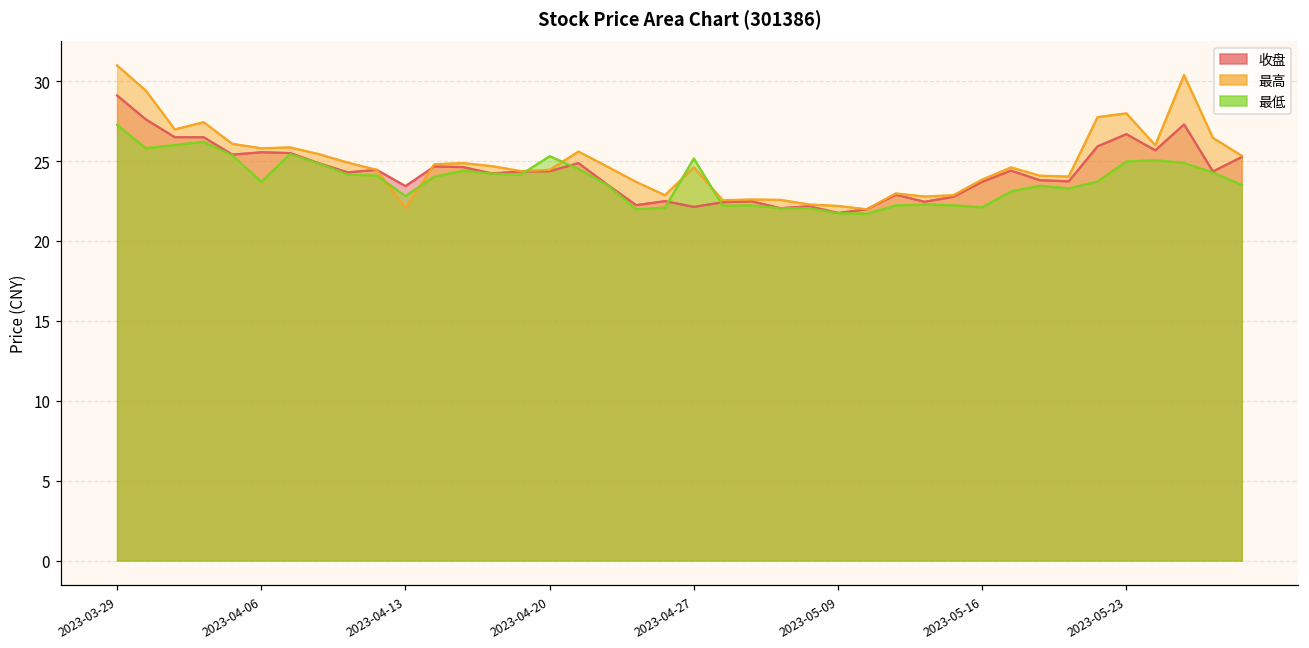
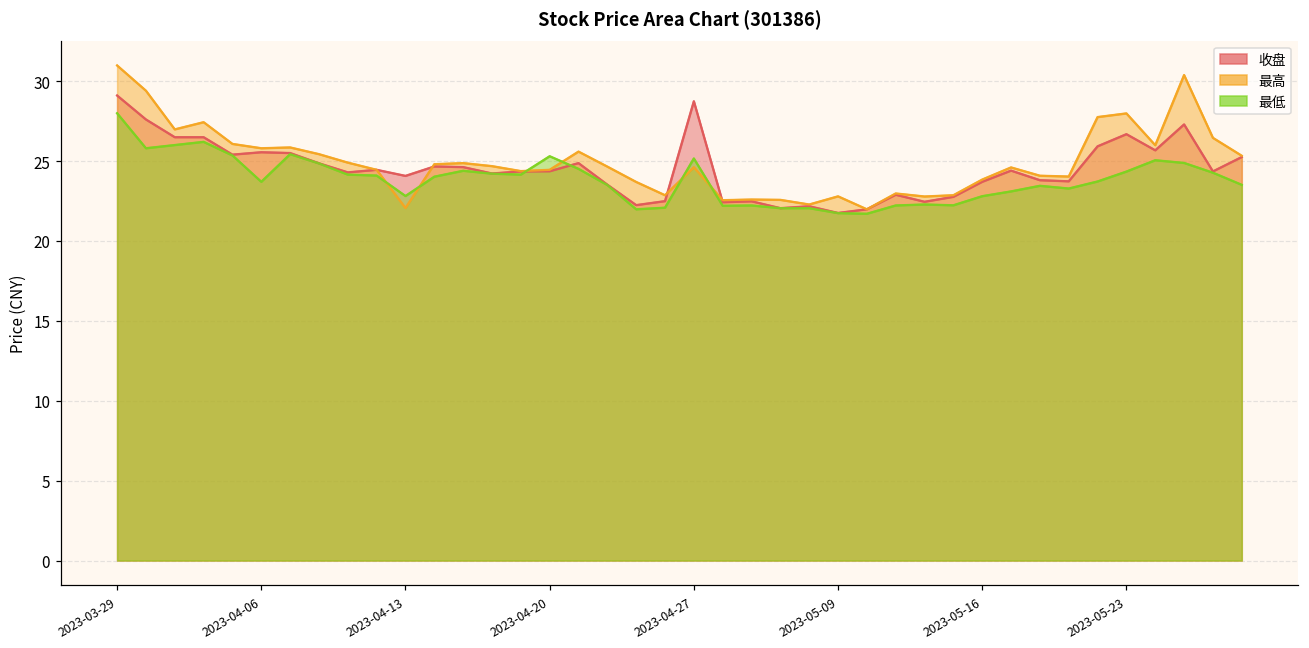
  {
    "收盘": {
      "2023-03-29": 29.1,
      "2023-04-06": 25.6,
-     "2023-04-13": 23.4,
-     "2023-04-27": 22.1,
+     "2023-04-13": 24.1,
+     "2023-04-27": 28.7,
      "2023-05-23": 26.7
    },
    "最高": {
      "2023-03-29": 31.0,
      "2023-04-06": 25.8,
      "2023-04-13": 22.1,
      "2023-04-27": 24.6,
-     "2023-05-09": 22.2,
+     "2023-05-09": 22.8,
      "2023-05-23": 28.0
    },
    "最低": {
-     "2023-03-29": 27.3,
+     "2023-03-29": 28.0,
      "2023-04-06": 23.7,
      "2023-04-13": 22.8,
      "2023-04-20": 25.3,
      "2023-04-27": 25.2,
-     "2023-05-16": 22.1,
-     "2023-05-23": 25.0
+     "2023-05-16": 22.8,
+     "2023-05-23": 24.3
    }
  }
